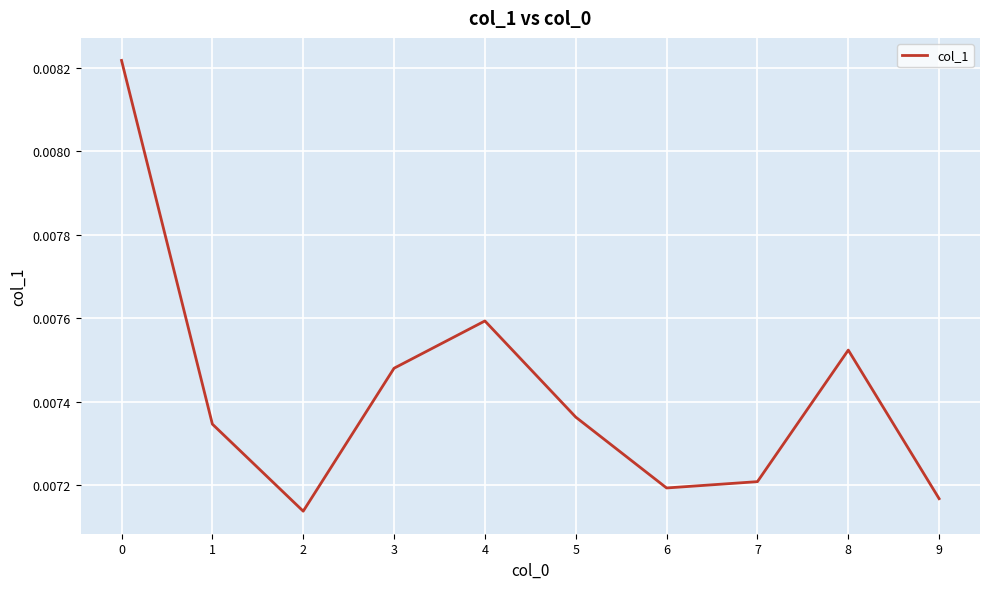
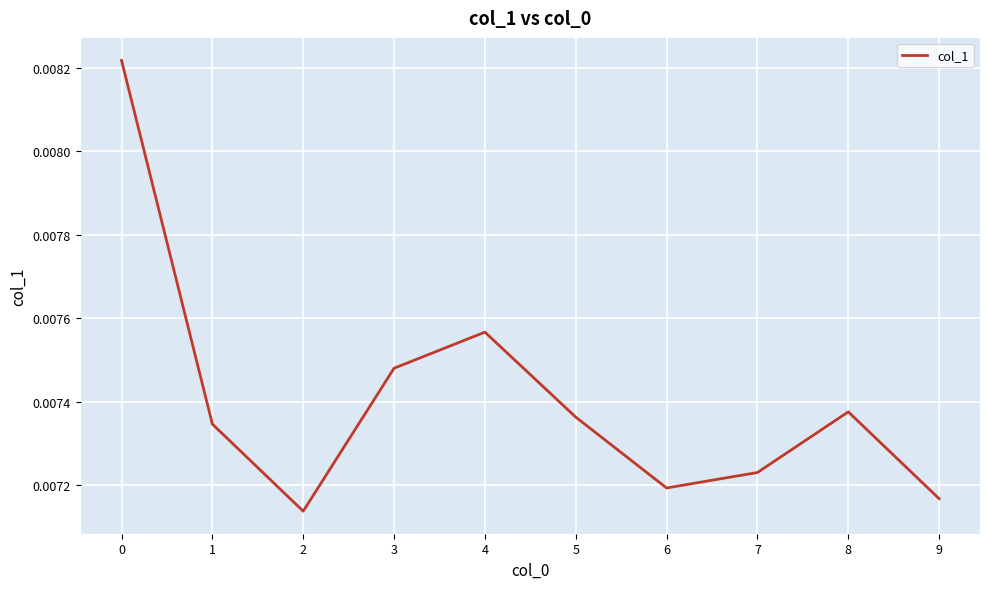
  {
    "0": 0.00822,
    "1": 0.00735,
    "2": 0.00714,
    "3": 0.00748,
-   "4": 0.00759,
+   "4": 0.00757,
    "5": 0.00736,
    "6": 0.00719,
-   "7": 0.00721,
-   "8": 0.00752,
+   "7": 0.00723,
+   "8": 0.00738,
    "9": 0.00717
  }
